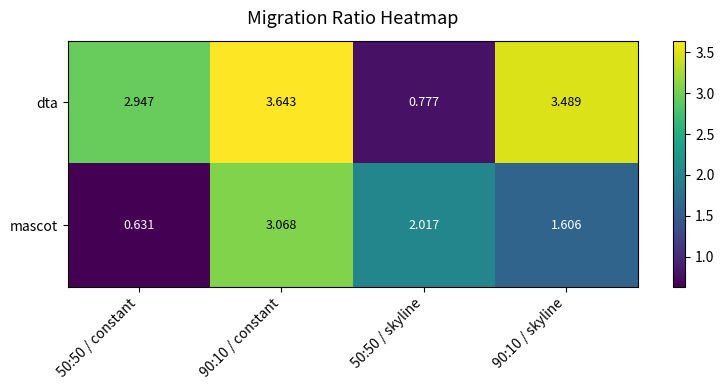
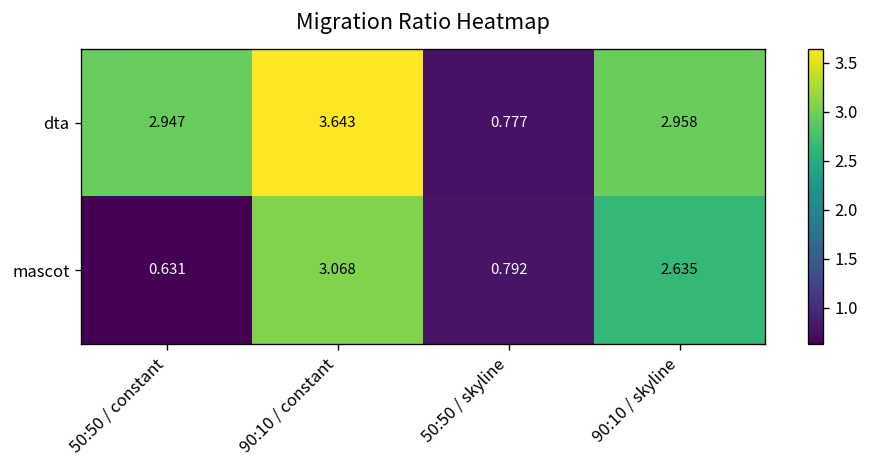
  {
    "dta": {
      "50:50 / constant": 2.947,
      "90:10 / constant": 3.643,
      "50:50 / skyline": 0.777,
-     "90:10 / skyline": 3.489
+     "90:10 / skyline": 2.958
    },
    "mascot": {
      "50:50 / constant": 0.631,
      "90:10 / constant": 3.068,
-     "50:50 / skyline": 2.017,
-     "90:10 / skyline": 1.606
+     "50:50 / skyline": 0.792,
+     "90:10 / skyline": 2.635
    }
  }
